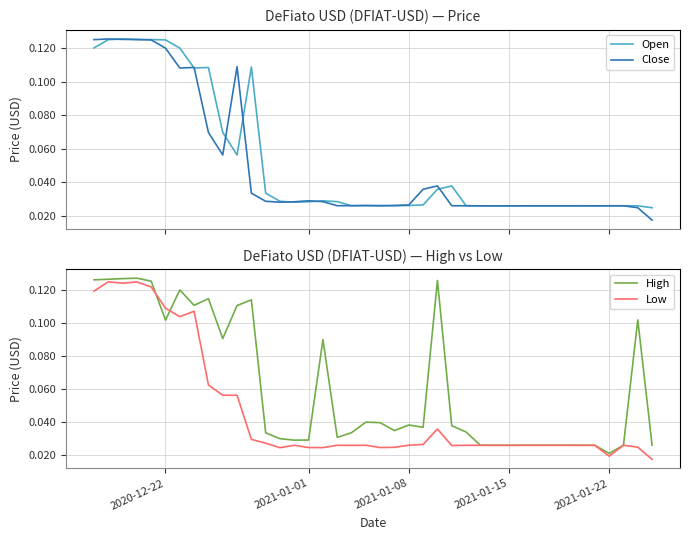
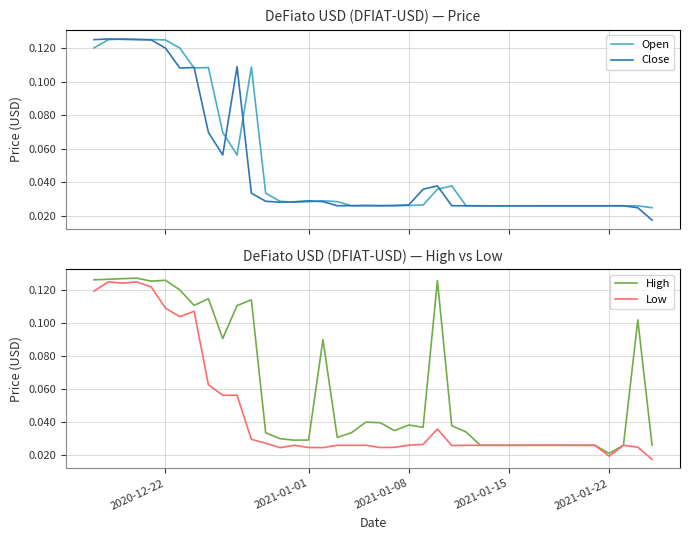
  {
    "DeFiato USD (DFIAT-USD) — High vs Low": {
      "High": {
-       "2020-12-22": 0.102,
+       "2020-12-22": 0.126,
        "2021-01-01": 0.029,
        "2021-01-08": 0.038,
        "2021-01-22": 0.021
      },
      "Low": {
        "2020-12-22": 0.109,
        "2021-01-01": 0.025,
        "2021-01-08": 0.026,
        "2021-01-22": 0.019
      }
    }
  }
